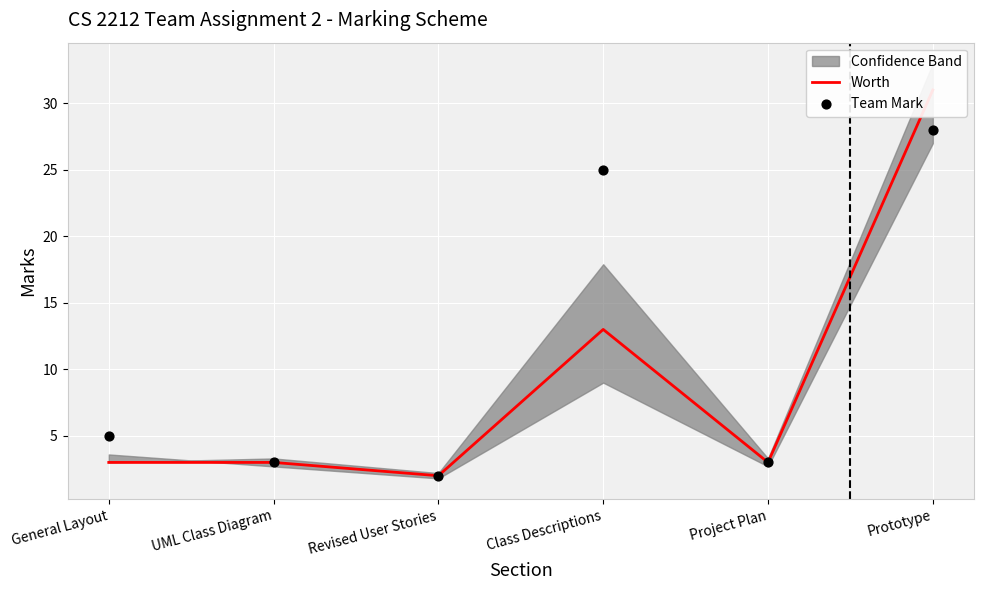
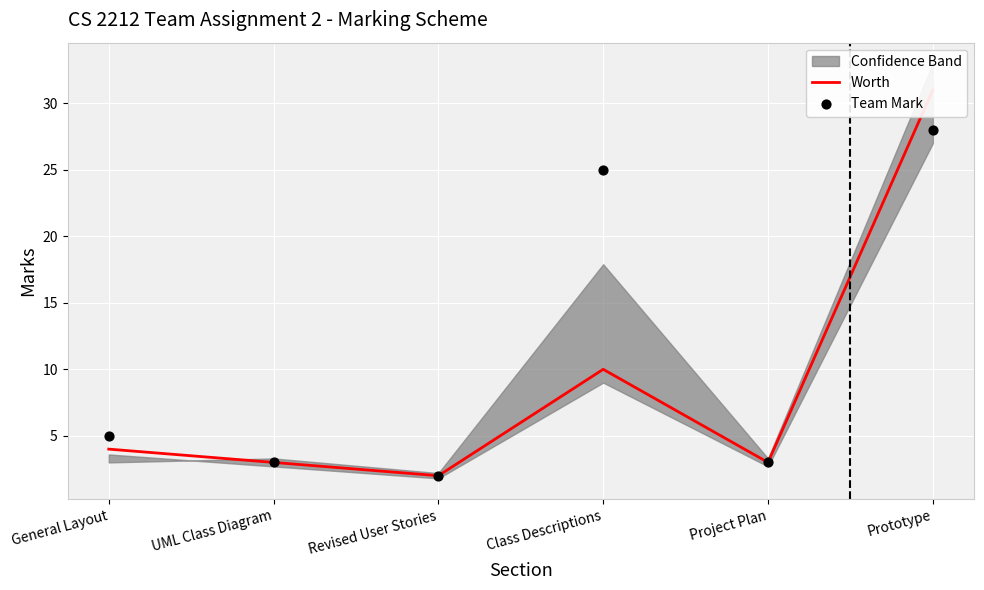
  {
    "Worth": {
-     "General Layout": 3,
-     "Class Descriptions": 13
+     "General Layout": 4,
+     "Class Descriptions": 10
    }
  }
